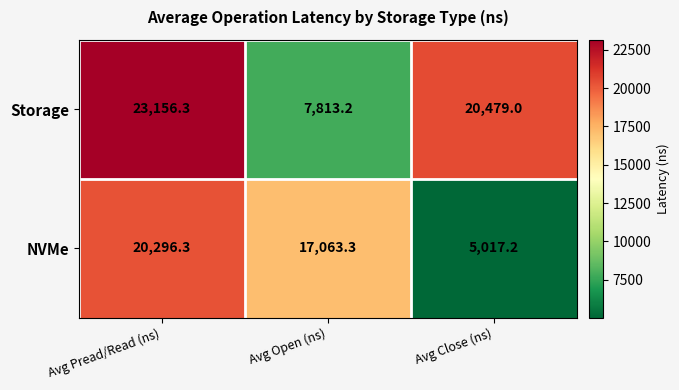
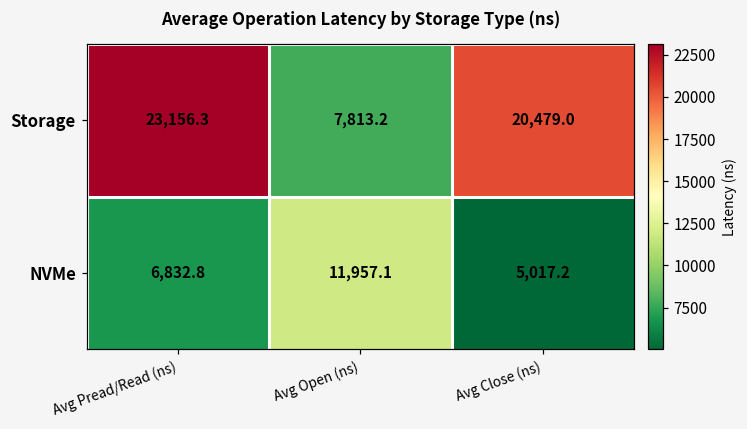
  {
    "Storage": {
      "Avg Pread/Read (ns)": "23,156.3",
      "Avg Open (ns)": "7,813.2",
      "Avg Close (ns)": "20,479.0"
    },
    "NVMe": {
-     "Avg Pread/Read (ns)": "20,296.3",
-     "Avg Open (ns)": "17,063.3",
+     "Avg Pread/Read (ns)": "6,832.8",
+     "Avg Open (ns)": "11,957.1",
      "Avg Close (ns)": "5,017.2"
    }
  }
